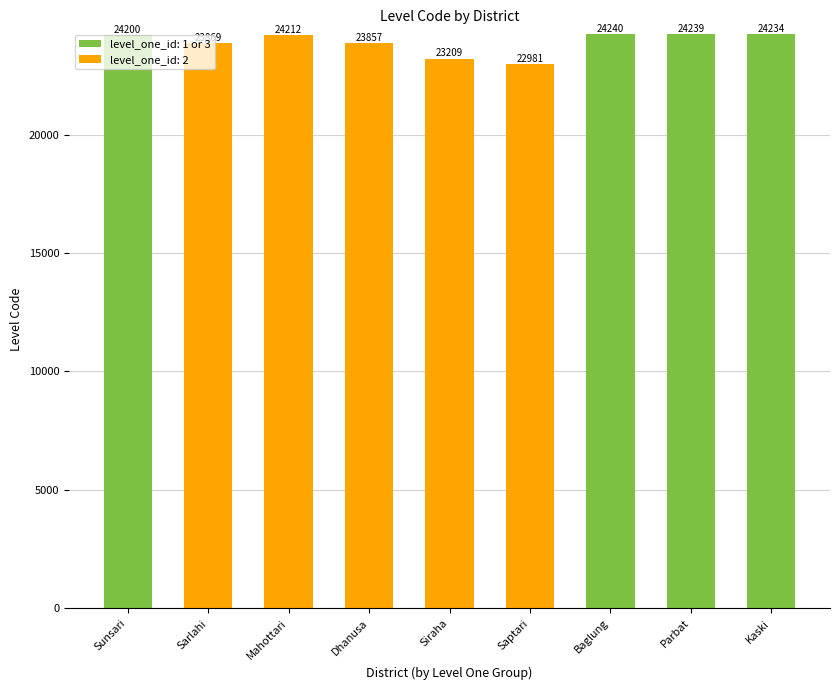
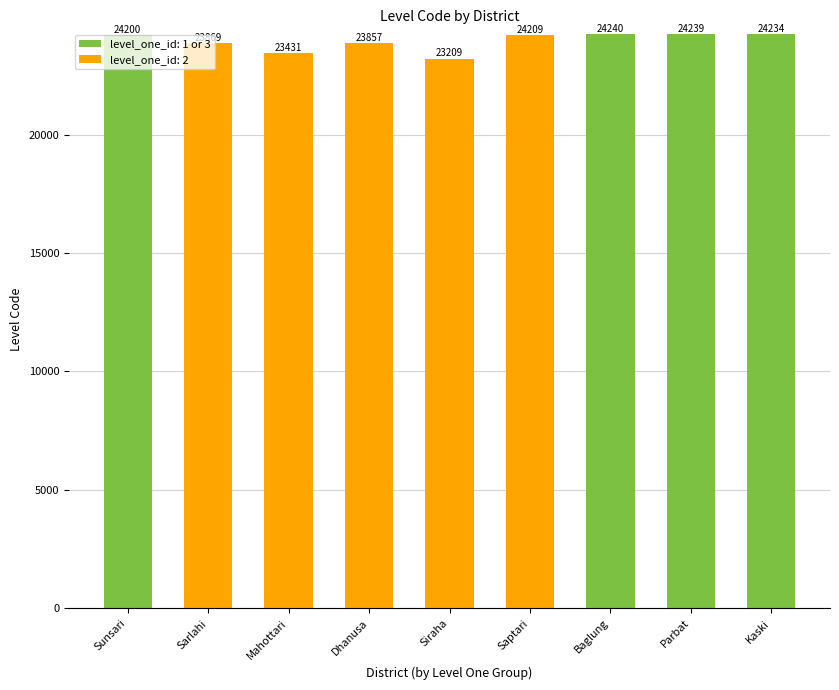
  {
-   "Mahottari": 24212,
+   "Mahottari": 23431,
    "Dhanusa": 23857,
    "Siraha": 23209,
-   "Saptari": 22981,
+   "Saptari": 24209,
    "Baglung": 24240,
    "Parbat": 24239,
    "Kaski": 24234
  }
